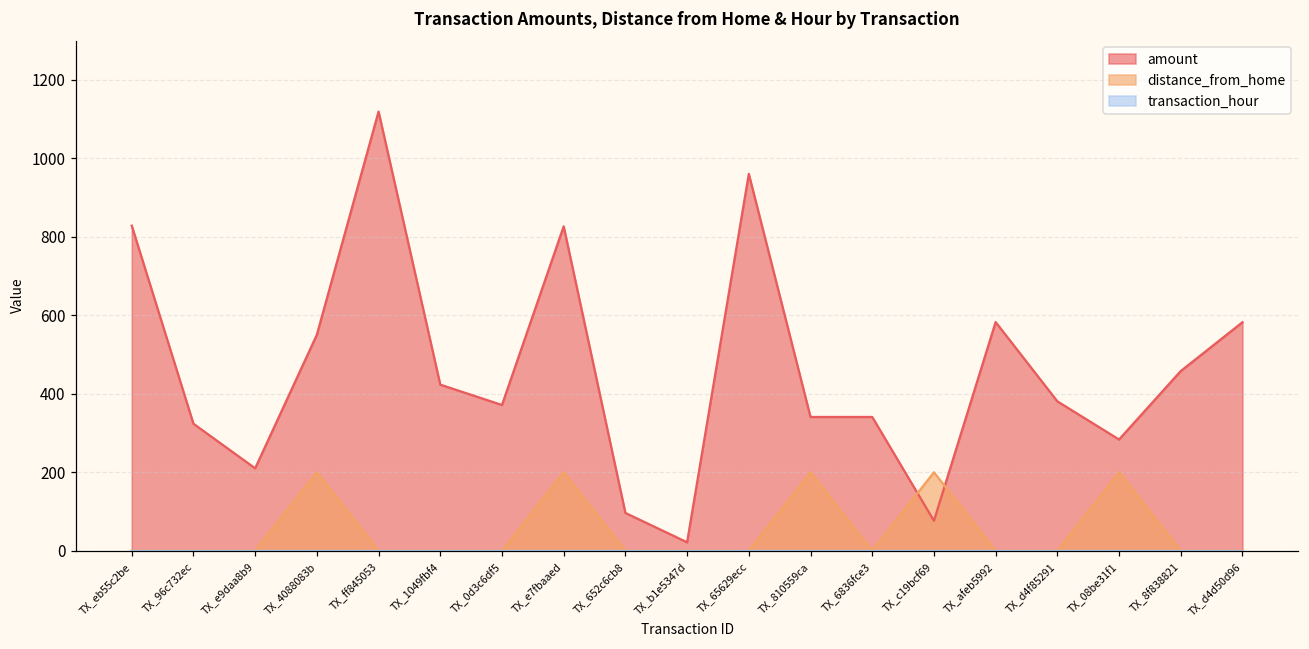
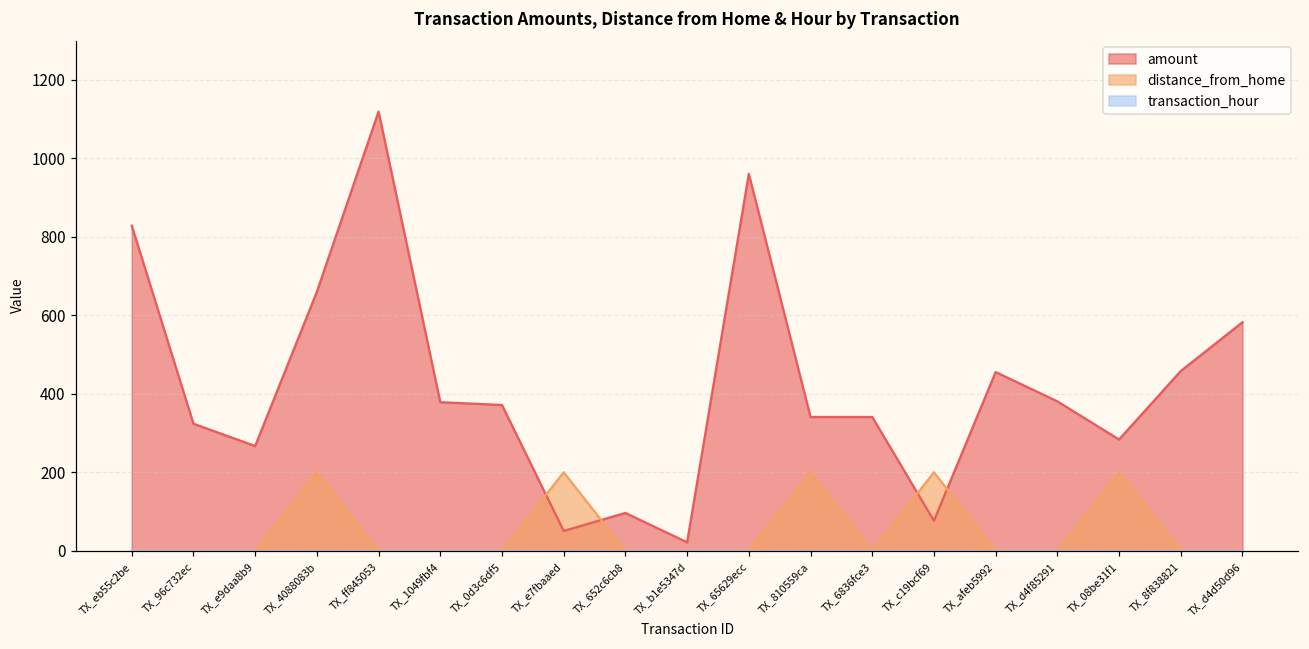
  {
    "amount": {
      "TX_eb55c2be": 830,
      "TX_96c732ec": 320,
-     "TX_e9daa8b9": 210,
-     "TX_4088083b": 550,
+     "TX_e9daa8b9": 270,
+     "TX_4088083b": 660,
      "TX_ff845053": 1120,
-     "TX_1049fbf4": 420,
+     "TX_1049fbf4": 380,
      "TX_0d3c6df5": 370,
-     "TX_e7fbaaed": 830,
+     "TX_e7fbaaed": 50,
      "TX_652c6cb8": 100,
      "TX_b1e5347d": 20,
      "TX_65629ecc": 960,
      "TX_810559ca": 340,
      "TX_6836fce3": 340,
      "TX_c19bcf69": 80,
-     "TX_afeb5992": 580,
+     "TX_afeb5992": 460,
      "TX_d4f85291": 380,
      "TX_08be31f1": 280,
      "TX_8f838821": 460,
      "TX_d4d50d96": 580
    },
    "distance_from_home": {
      "TX_4088083b": 200,
      "TX_e7fbaaed": 200,
      "TX_810559ca": 200,
      "TX_c19bcf69": 200,
      "TX_08be31f1": 200
    },
    "transaction_hour": {
      "TX_4088083b": 0,
      "TX_e7fbaaed": 0,
      "TX_810559ca": 0,
      "TX_c19bcf69": 0,
      "TX_08be31f1": 0
    }
  }
